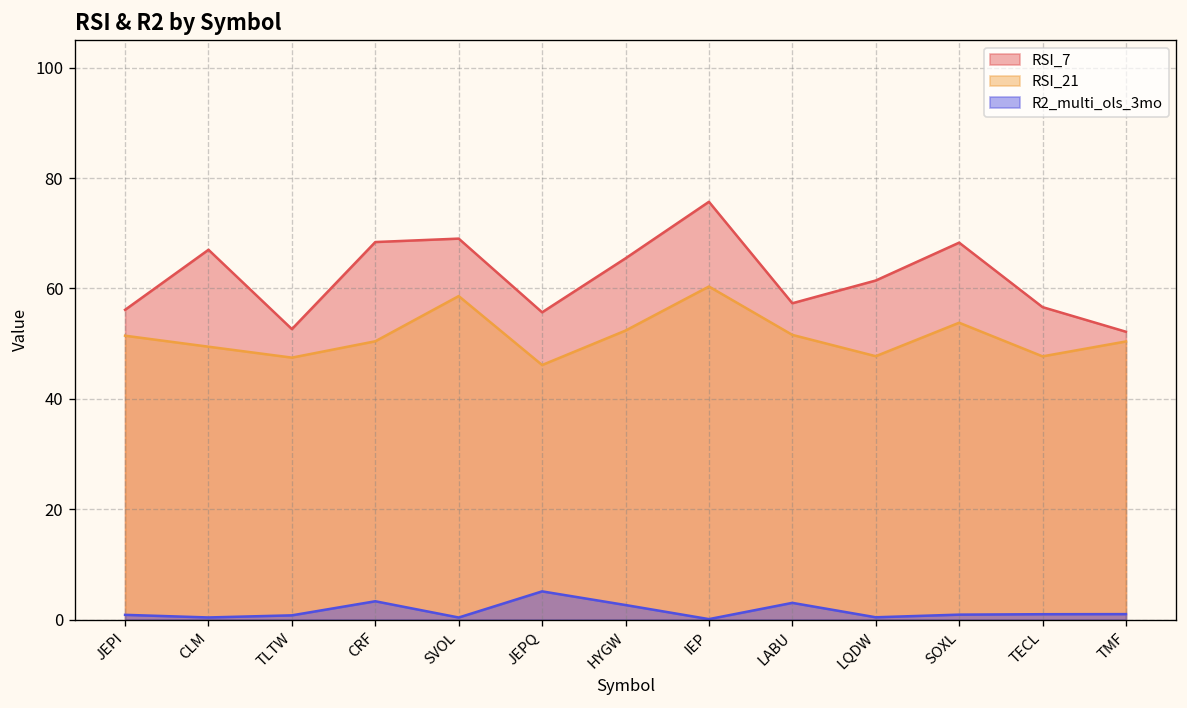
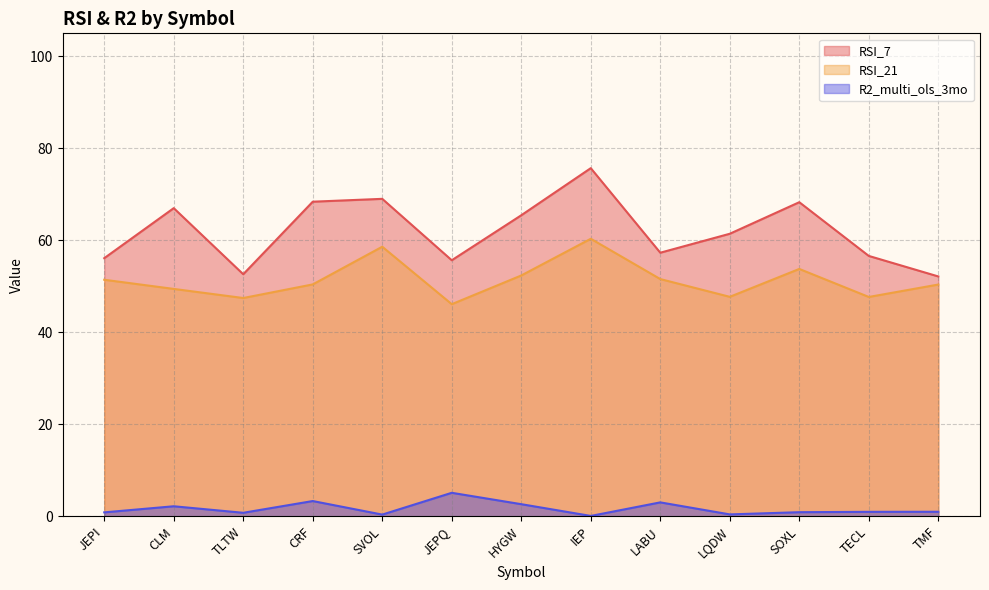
  {
    "R2_multi_ols_3mo": {
      "JEPI": 1,
-     "CLM": 0,
+     "CLM": 2,
      "TLTW": 1,
      "CRF": 3,
      "SVOL": 0,
      "JEPQ": 5,
      "HYGW": 3,
      "IEP": 0,
      "LABU": 3,
      "LQDW": 0,
      "SOXL": 1,
      "TECL": 1,
      "TMF": 1
    }
  }
